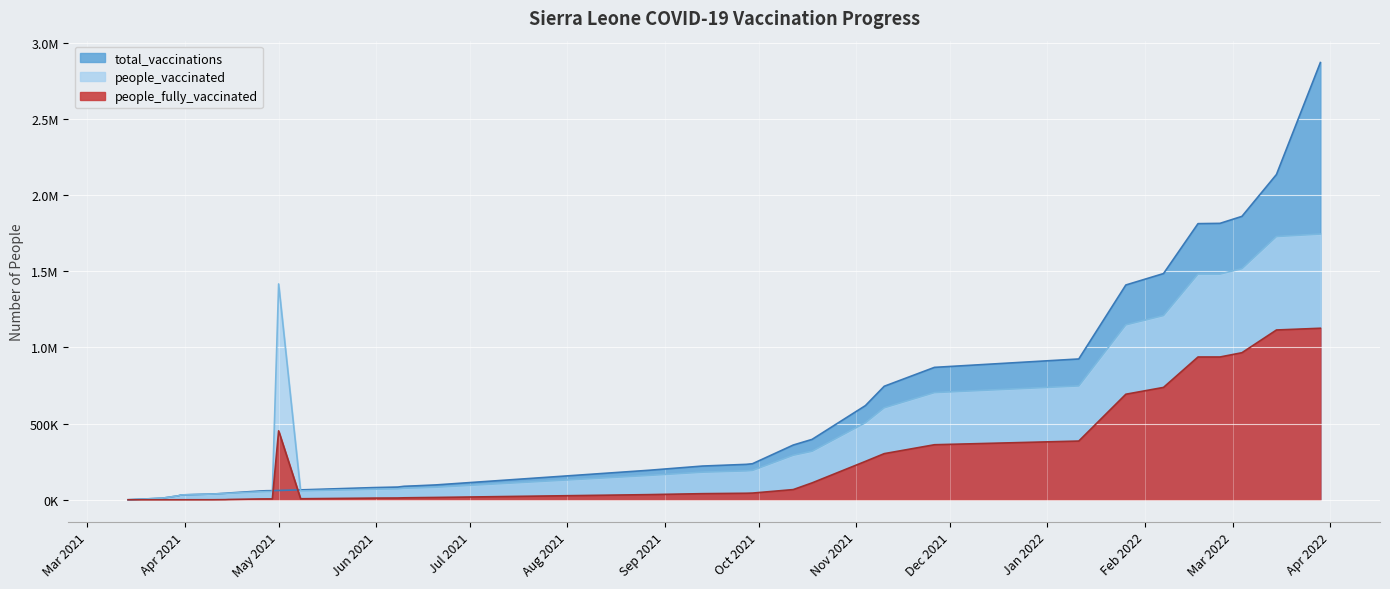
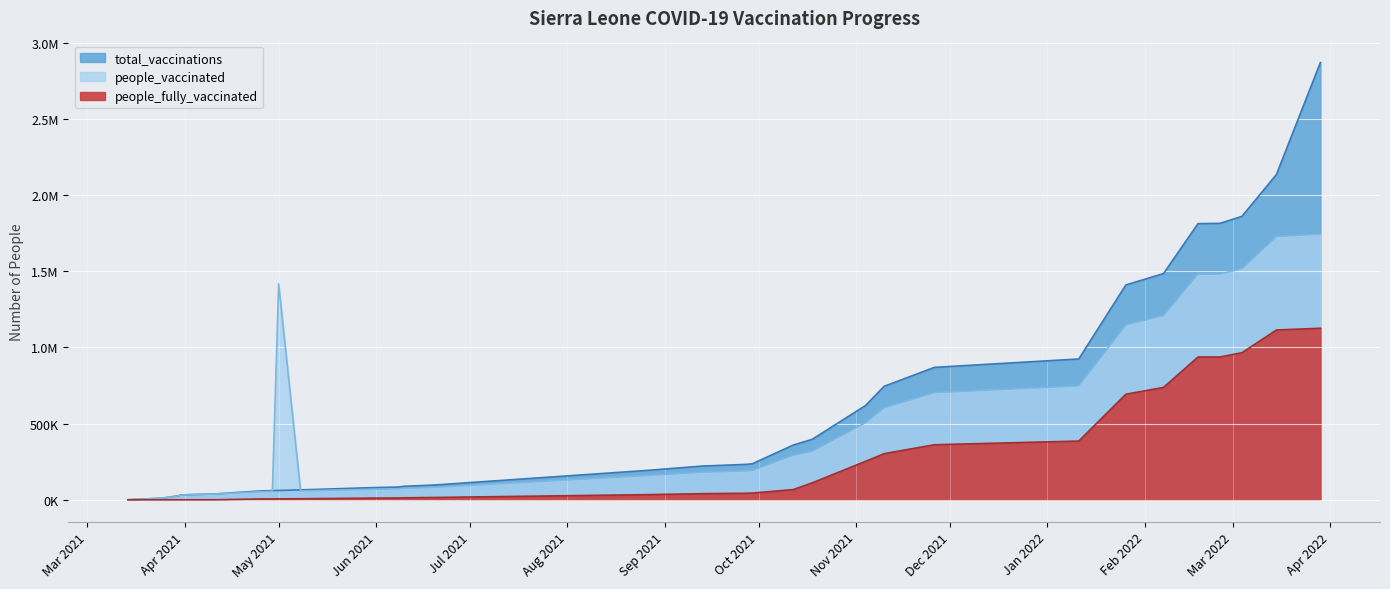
  {
    "total_vaccinations": {
      "May 2021": 60000
    },
    "people_vaccinated": {
      "May 2021": 1420000
    },
    "people_fully_vaccinated": {
-     "May 2021": 450000
+     "May 2021": 10000
    }
  }
